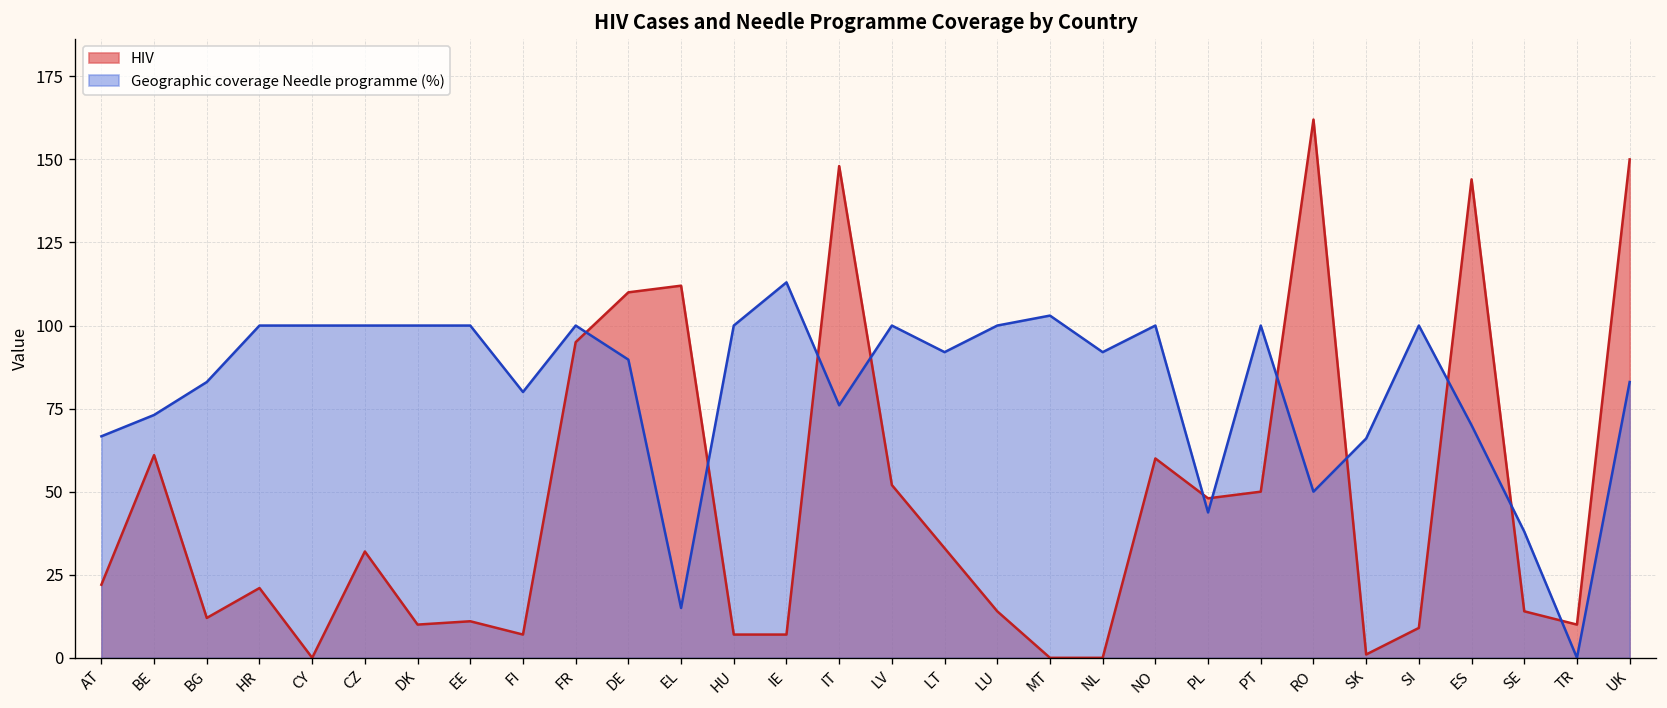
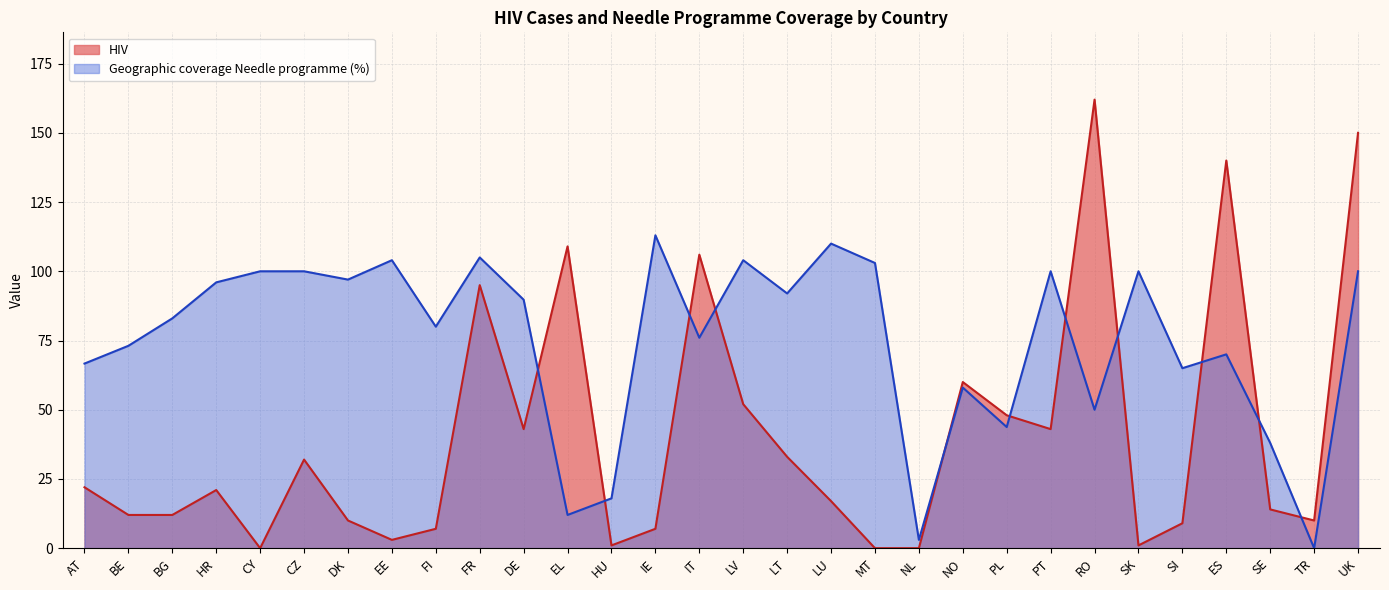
  {
    "HIV": {
      "AT": 22,
-     "BE": 61,
+     "BE": 12,
      "BG": 12,
      "HR": 21,
      "CY": 0,
      "CZ": 32,
      "DK": 10,
-     "EE": 11,
+     "EE": 3,
      "FI": 7,
      "FR": 95,
-     "DE": 110,
-     "EL": 112,
-     "HU": 7,
+     "DE": 43,
+     "EL": 109,
+     "HU": 1,
      "IE": 7,
-     "IT": 148,
+     "IT": 106,
      "LV": 52,
      "LT": 33,
-     "LU": 14,
+     "LU": 17,
      "MT": 0,
      "NL": 0,
      "NO": 60,
      "PL": 48,
-     "PT": 50,
+     "PT": 43,
      "RO": 162,
      "SK": 1,
      "SI": 9,
-     "ES": 144,
+     "ES": 140,
      "SE": 14,
      "TR": 10,
      "UK": 150
    },
    "Geographic coverage Needle programme (%)": {
      "AT": 67,
      "BE": 73,
      "BG": 83,
-     "HR": 100,
+     "HR": 96,
      "CY": 100,
      "CZ": 100,
-     "DK": 100,
-     "EE": 100,
+     "DK": 97,
+     "EE": 104,
      "FI": 80,
-     "FR": 100,
+     "FR": 105,
      "DE": 90,
-     "EL": 15,
-     "HU": 100,
+     "EL": 12,
+     "HU": 18,
      "IE": 113,
      "IT": 76,
-     "LV": 100,
+     "LV": 104,
      "LT": 92,
-     "LU": 100,
+     "LU": 110,
      "MT": 103,
-     "NL": 92,
-     "NO": 100,
+     "NL": 3,
+     "NO": 58,
      "PL": 44,
      "PT": 100,
      "RO": 50,
-     "SK": 66,
-     "SI": 100,
+     "SK": 100,
+     "SI": 65,
      "ES": 70,
      "SE": 38,
      "TR": 0,
-     "UK": 83
+     "UK": 100
    }
  }
